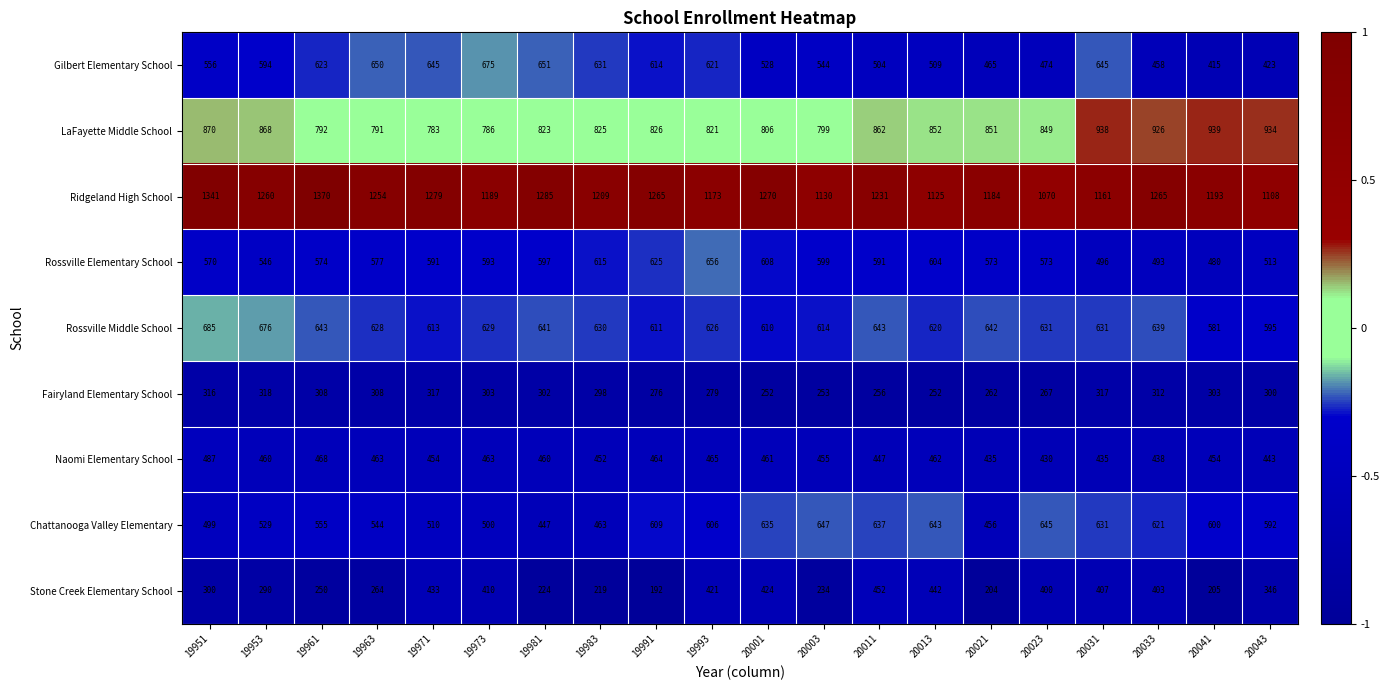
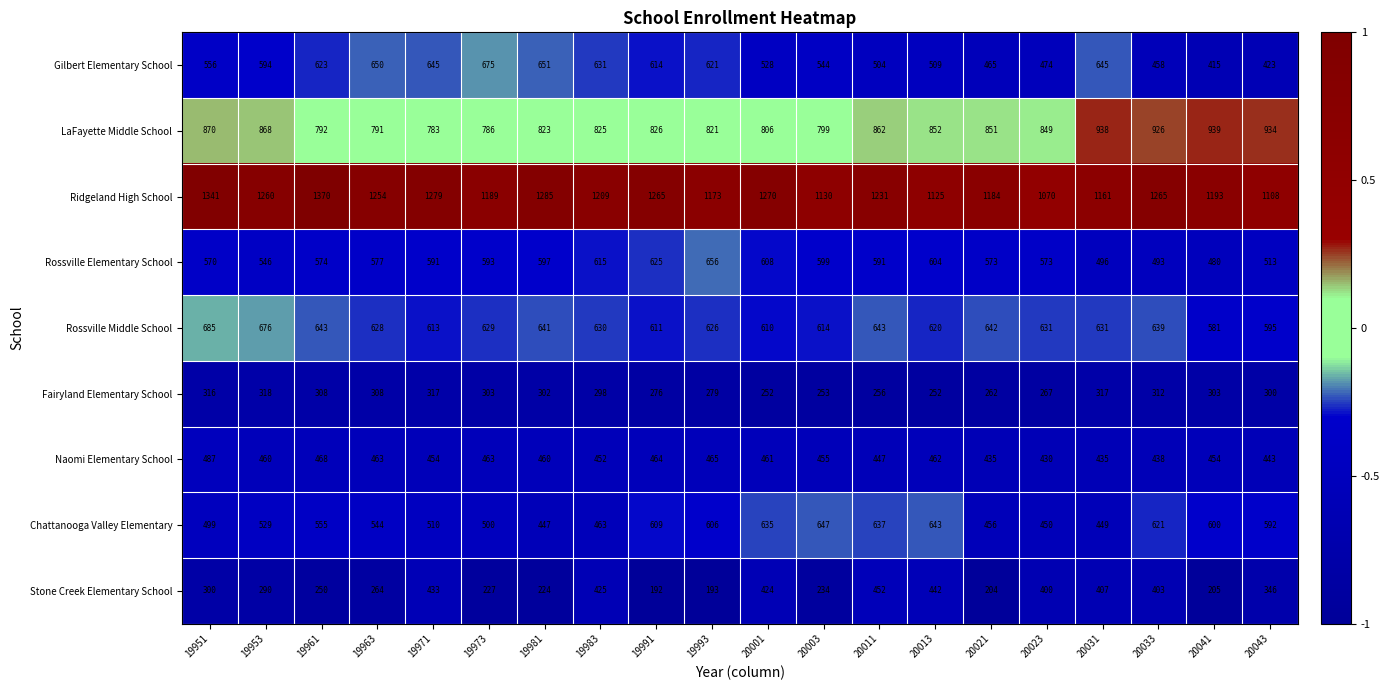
  {
    "Gilbert Elementary School": {
      "19951": 556,
      "19953": 594,
      "19961": 623,
      "19963": 650,
      "19971": 645,
      "19973": 675,
      "19981": 651,
      "19983": 631,
      "19991": 614,
      "19993": 621,
      "20001": 528,
      "20003": 544,
      "20011": 504,
      "20013": 509,
      "20021": 465,
      "20023": 474,
      "20031": 645,
      "20033": 458,
      "20041": 415,
      "20043": 423
    },
    "LaFayette Middle School": {
      "19951": 870,
      "19953": 868,
      "19961": 792,
      "19963": 791,
      "19971": 783,
      "19973": 786,
      "19981": 823,
      "19983": 825,
      "19991": 826,
      "19993": 821,
      "20001": 806,
      "20003": 799,
      "20011": 862,
      "20013": 852,
      "20021": 851,
      "20023": 849,
      "20031": 938,
      "20033": 926,
      "20041": 939,
      "20043": 934
    },
    "Ridgeland High School": {
      "19951": 1341,
      "19953": 1260,
      "19961": 1370,
      "19963": 1254,
      "19971": 1279,
      "19973": 1189,
      "19981": 1285,
      "19983": 1209,
      "19991": 1265,
      "19993": 1173,
      "20001": 1270,
      "20003": 1130,
      "20011": 1231,
      "20013": 1125,
      "20021": 1184,
      "20023": 1070,
      "20031": 1161,
      "20033": 1265,
      "20041": 1193,
      "20043": 1108
    },
    "Rossville Elementary School": {
      "19951": 570,
      "19953": 546,
      "19961": 574,
      "19963": 577,
      "19971": 591,
      "19973": 593,
      "19981": 597,
      "19983": 615,
      "19991": 625,
      "19993": 656,
      "20001": 608,
      "20003": 599,
      "20011": 591,
      "20013": 604,
      "20021": 573,
      "20023": 573,
      "20031": 496,
      "20033": 493,
      "20041": 480,
      "20043": 513
    },
    "Rossville Middle School": {
      "19951": 685,
      "19953": 676,
      "19961": 643,
      "19963": 628,
      "19971": 613,
      "19973": 629,
      "19981": 641,
      "19983": 630,
      "19991": 611,
      "19993": 626,
      "20001": 610,
      "20003": 614,
      "20011": 643,
      "20013": 620,
      "20021": 642,
      "20023": 631,
      "20031": 631,
      "20033": 639,
      "20041": 581,
      "20043": 595
    },
    "Fairyland Elementary School": {
      "19951": 316,
      "19953": 318,
      "19961": 308,
      "19963": 308,
      "19971": 317,
      "19973": 303,
      "19981": 302,
      "19983": 298,
      "19991": 276,
      "19993": 279,
      "20001": 252,
      "20003": 253,
      "20011": 256,
      "20013": 252,
      "20021": 262,
      "20023": 267,
      "20031": 317,
      "20033": 312,
      "20041": 303,
      "20043": 300
    },
    "Naomi Elementary School": {
      "19951": 487,
      "19953": 460,
      "19961": 468,
      "19963": 463,
      "19971": 454,
      "19973": 463,
      "19981": 460,
      "19983": 452,
      "19991": 464,
      "19993": 465,
      "20001": 461,
      "20003": 455,
      "20011": 447,
      "20013": 462,
      "20021": 435,
      "20023": 430,
      "20031": 435,
      "20033": 438,
      "20041": 454,
      "20043": 443
    },
    "Chattanooga Valley Elementary": {
      "19951": 499,
      "19953": 529,
      "19961": 555,
      "19963": 544,
      "19971": 510,
      "19973": 500,
      "19981": 447,
      "19983": 463,
      "19991": 609,
      "19993": 606,
      "20001": 635,
      "20003": 647,
      "20011": 637,
      "20013": 643,
      "20021": 456,
-     "20023": 645,
-     "20031": 631,
+     "20023": 450,
+     "20031": 449,
      "20033": 621,
      "20041": 600,
      "20043": 592
    },
    "Stone Creek Elementary School": {
      "19951": 300,
      "19953": 290,
      "19961": 250,
      "19963": 264,
      "19971": 433,
-     "19973": 410,
+     "19973": 227,
      "19981": 224,
-     "19983": 219,
+     "19983": 425,
      "19991": 192,
-     "19993": 421,
+     "19993": 193,
      "20001": 424,
      "20003": 234,
      "20011": 452,
      "20013": 442,
      "20021": 204,
      "20023": 400,
      "20031": 407,
      "20033": 403,
      "20041": 205,
      "20043": 346
    }
  }
